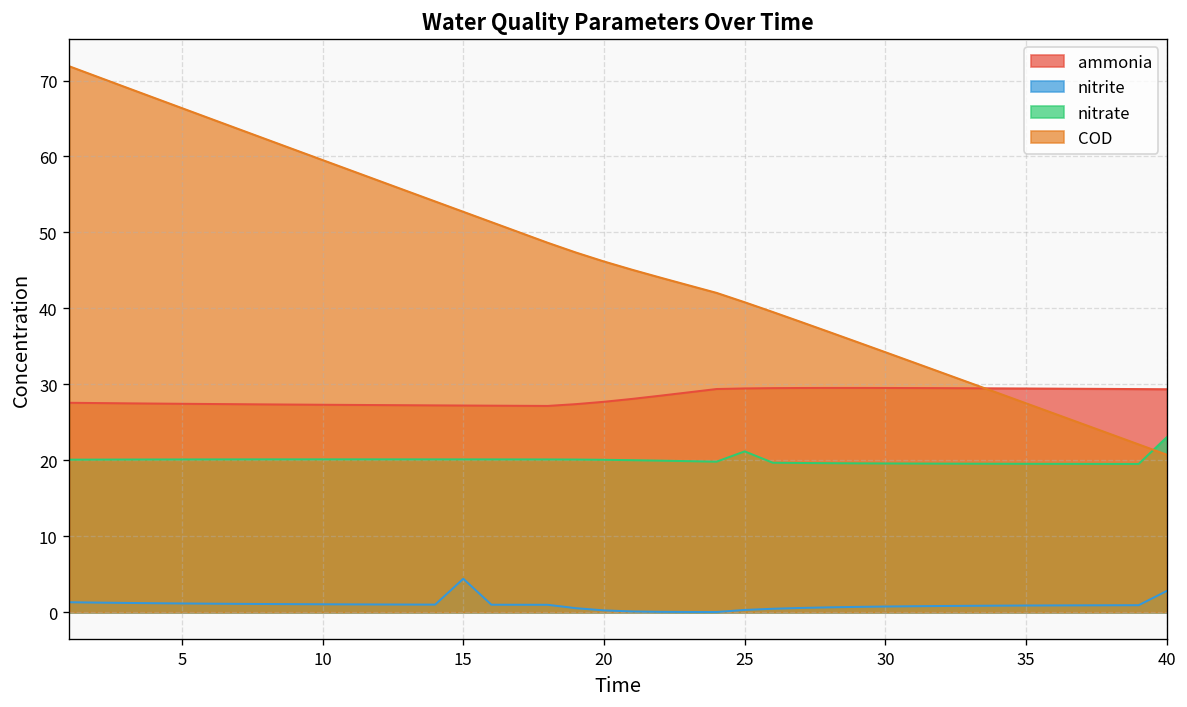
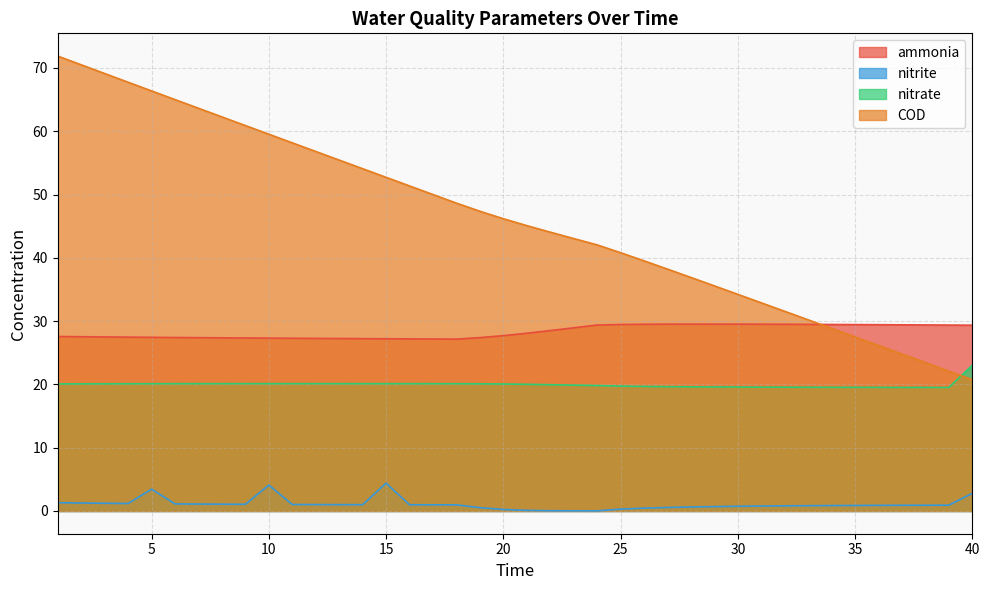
  {
    "nitrite": {
-     "5": 1,
-     "10": 1,
+     "5": 3,
+     "10": 4,
      "15": 4,
      "20": 0,
      "25": 0,
      "30": 1,
      "35": 1,
      "40": 3
    },
    "nitrate": {
      "5": 20,
      "10": 20,
      "15": 20,
      "20": 20,
-     "25": 21,
+     "25": 20,
      "30": 20,
      "35": 20,
      "40": 23
    }
  }
